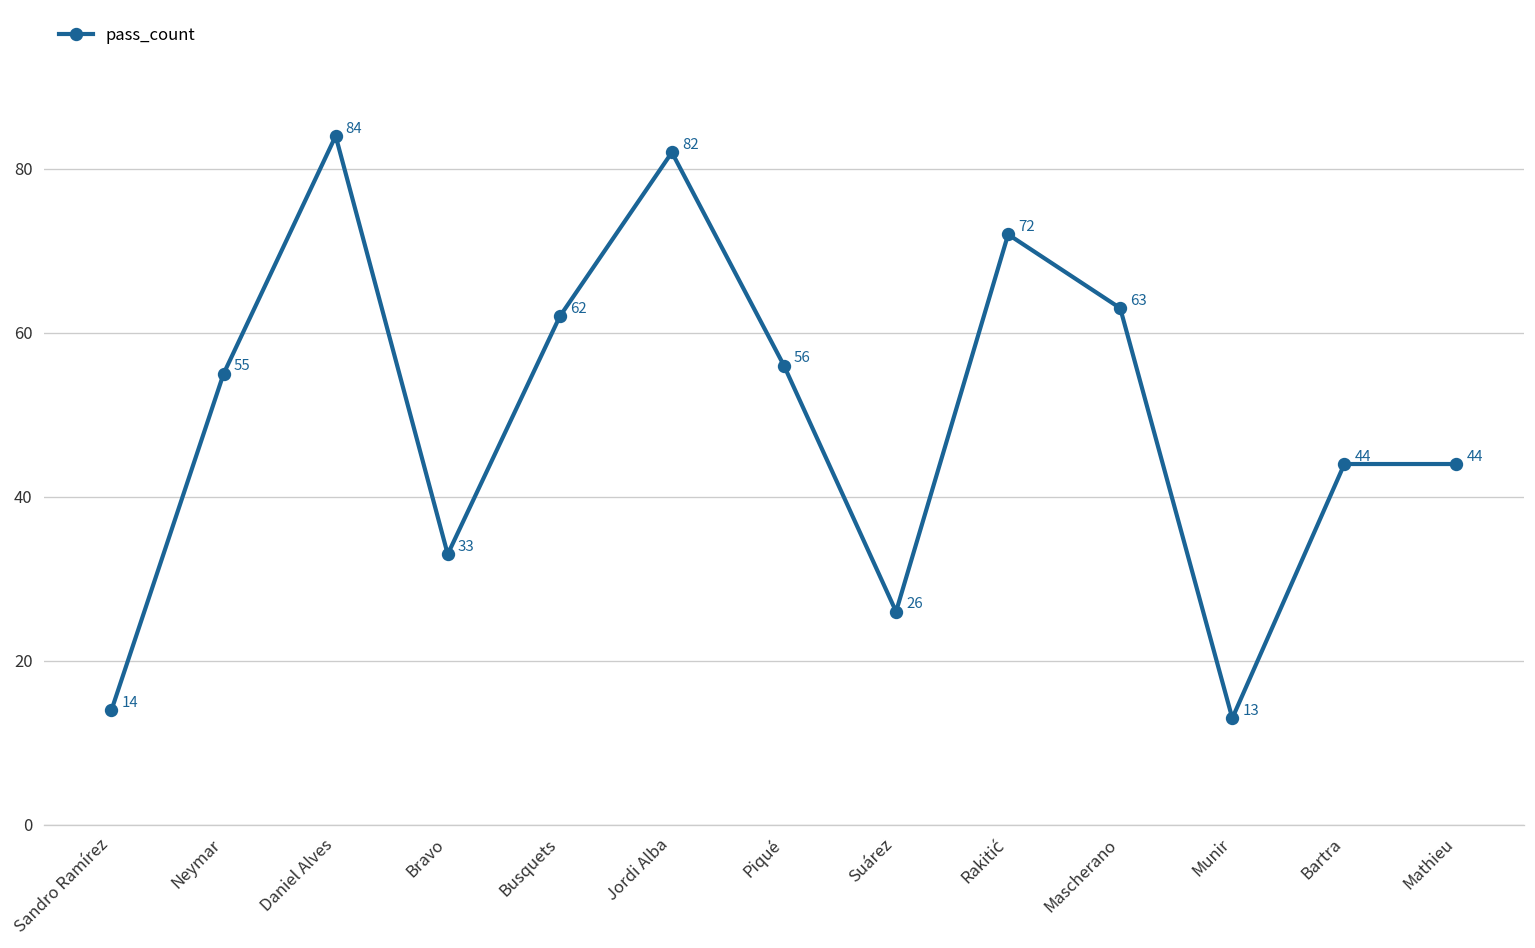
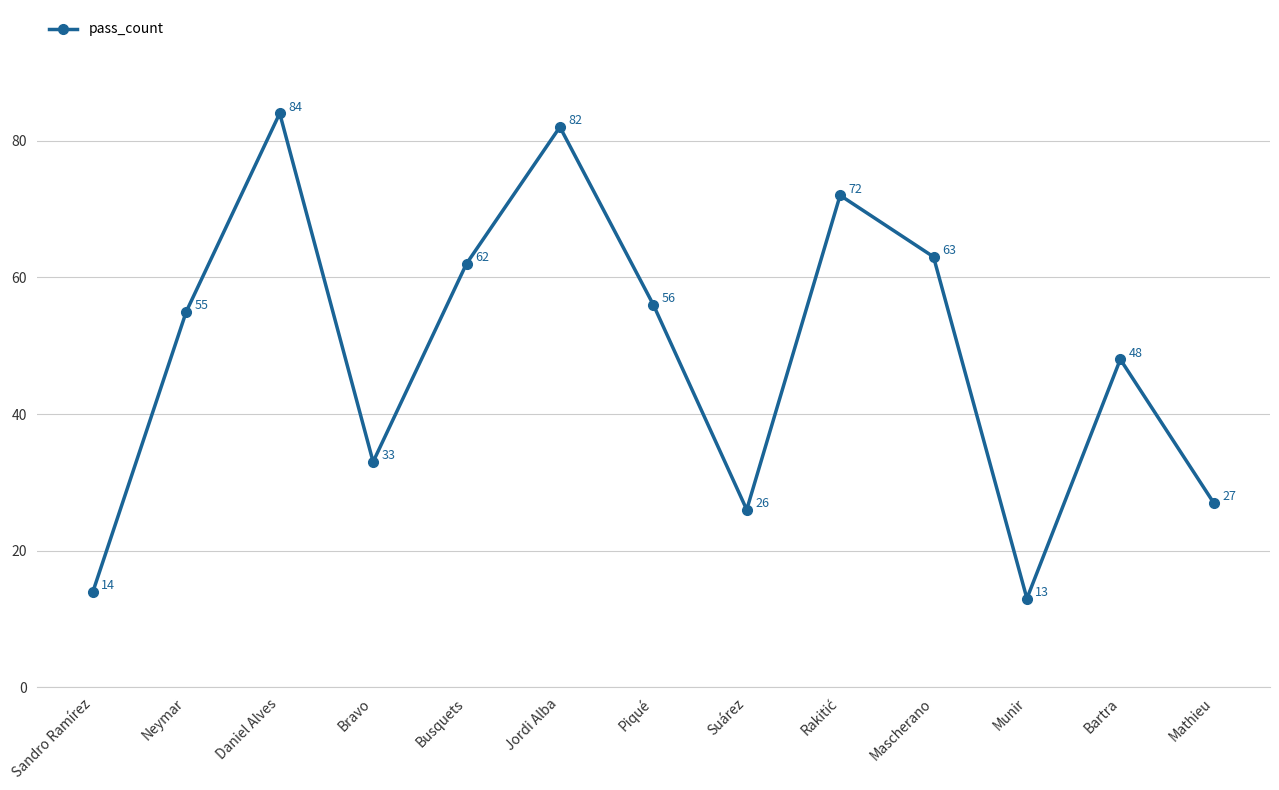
  {
    "Sandro Ramírez": 14,
    "Neymar": 55,
    "Daniel Alves": 84,
    "Bravo": 33,
    "Busquets": 62,
    "Jordi Alba": 82,
    "Piqué": 56,
    "Suárez": 26,
    "Rakitić": 72,
    "Mascherano": 63,
    "Munir": 13,
-   "Bartra": 44,
-   "Mathieu": 44
+   "Bartra": 48,
+   "Mathieu": 27
  }
